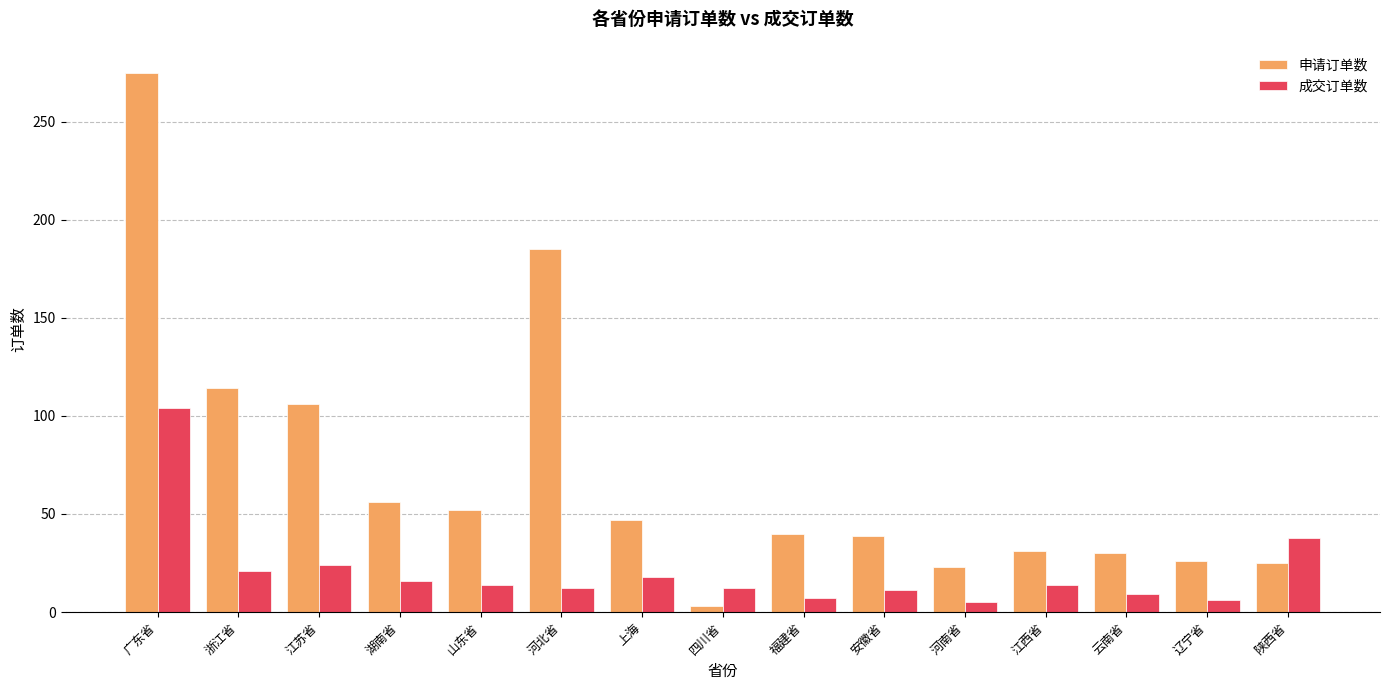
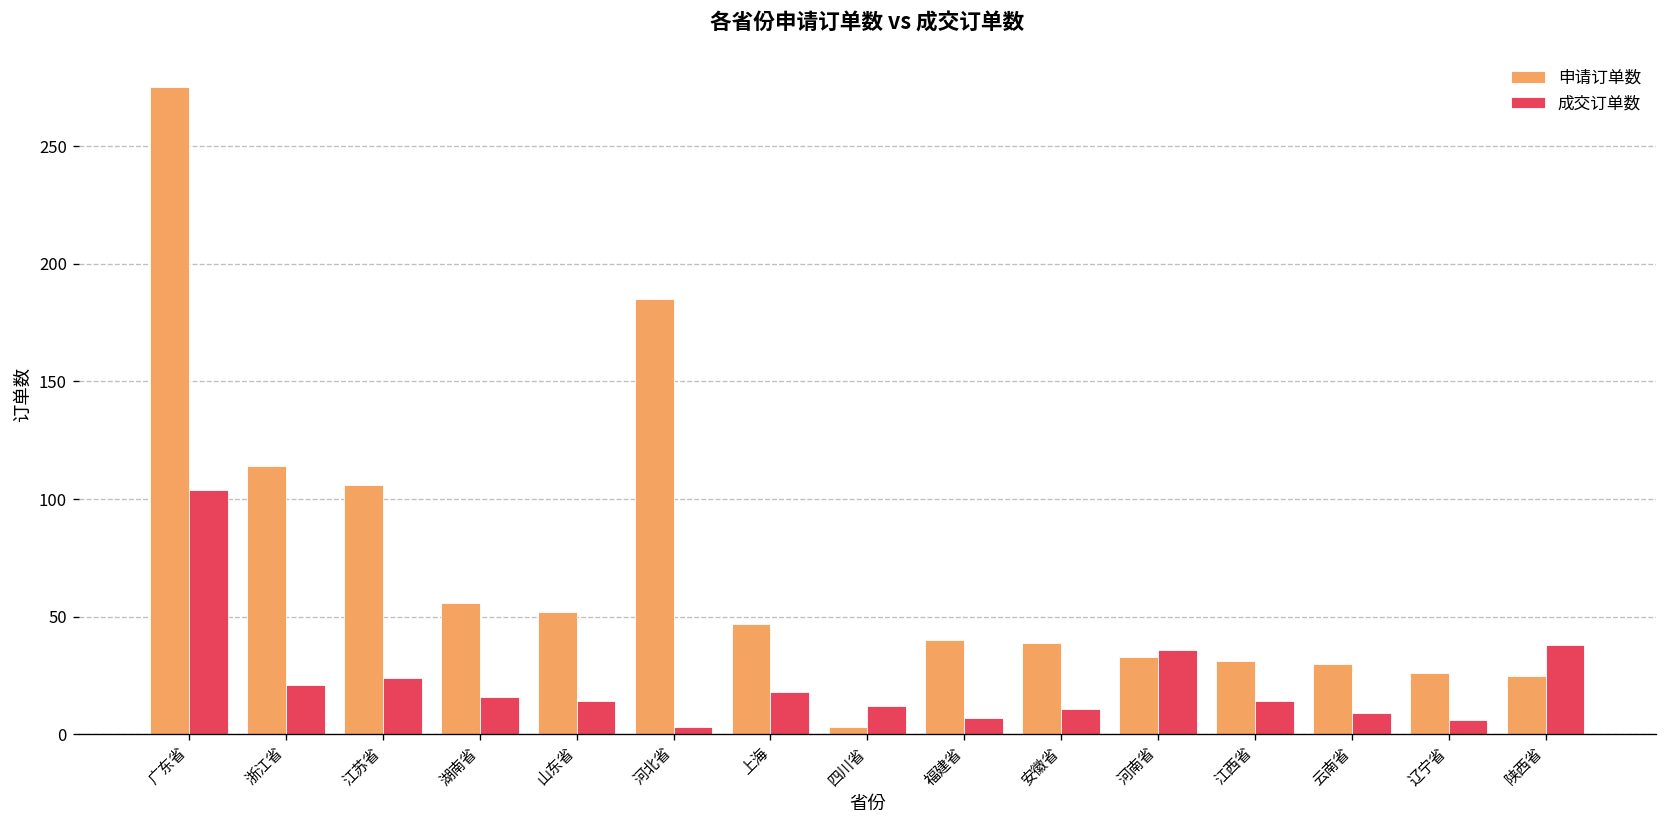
  {
    "申请订单数": {
      "广东省": 275,
      "浙江省": 114,
      "江苏省": 106,
      "湖南省": 56,
      "山东省": 52,
      "河北省": 185,
      "上海": 47,
      "四川省": 3,
      "福建省": 40,
      "安徽省": 39,
-     "河南省": 23,
+     "河南省": 33,
      "江西省": 31,
      "云南省": 30,
      "辽宁省": 26,
      "陕西省": 25
    },
    "成交订单数": {
      "广东省": 104,
      "浙江省": 21,
      "江苏省": 24,
      "湖南省": 16,
      "山东省": 14,
-     "河北省": 12,
+     "河北省": 3,
      "上海": 18,
      "四川省": 12,
      "福建省": 7,
      "安徽省": 11,
-     "河南省": 5,
+     "河南省": 36,
      "江西省": 14,
      "云南省": 9,
      "辽宁省": 6,
      "陕西省": 38
    }
  }
